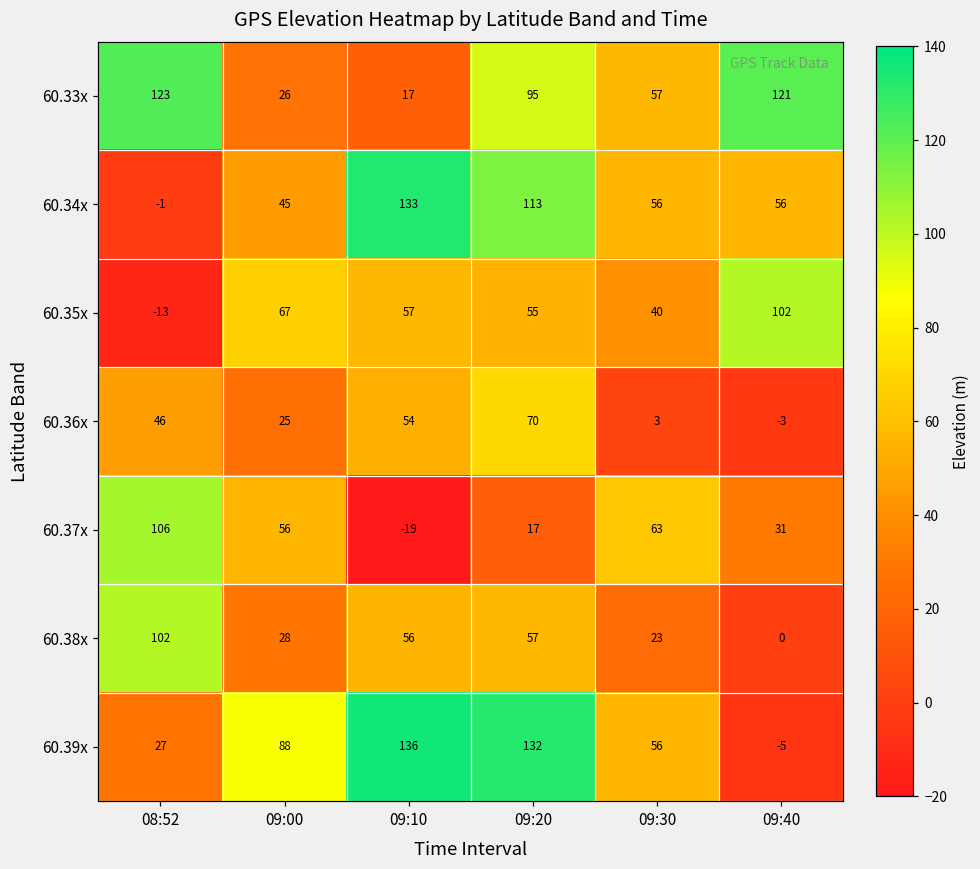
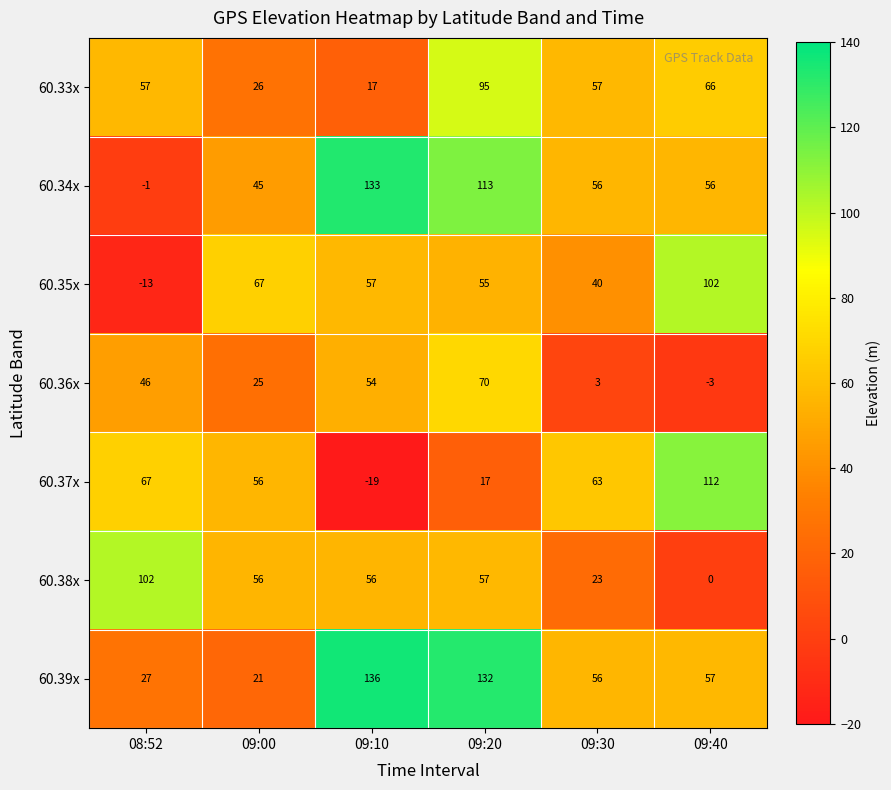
  {
    "60.33x": {
-     "08:52": 123,
+     "08:52": 57,
      "09:00": 26,
      "09:10": 17,
      "09:20": 95,
      "09:30": 57,
-     "09:40": 121
+     "09:40": 66
    },
    "60.34x": {
      "08:52": -1,
      "09:00": 45,
      "09:10": 133,
      "09:20": 113,
      "09:30": 56,
      "09:40": 56
    },
    "60.35x": {
      "08:52": -13,
      "09:00": 67,
      "09:10": 57,
      "09:20": 55,
      "09:30": 40,
      "09:40": 102
    },
    "60.36x": {
      "08:52": 46,
      "09:00": 25,
      "09:10": 54,
      "09:20": 70,
      "09:30": 3,
      "09:40": -3
    },
    "60.37x": {
-     "08:52": 106,
+     "08:52": 67,
      "09:00": 56,
      "09:10": -19,
      "09:20": 17,
      "09:30": 63,
-     "09:40": 31
+     "09:40": 112
    },
    "60.38x": {
      "08:52": 102,
-     "09:00": 28,
+     "09:00": 56,
      "09:10": 56,
      "09:20": 57,
      "09:30": 23,
      "09:40": 0
    },
    "60.39x": {
      "08:52": 27,
-     "09:00": 88,
+     "09:00": 21,
      "09:10": 136,
      "09:20": 132,
      "09:30": 56,
-     "09:40": -5
+     "09:40": 57
    }
  }
